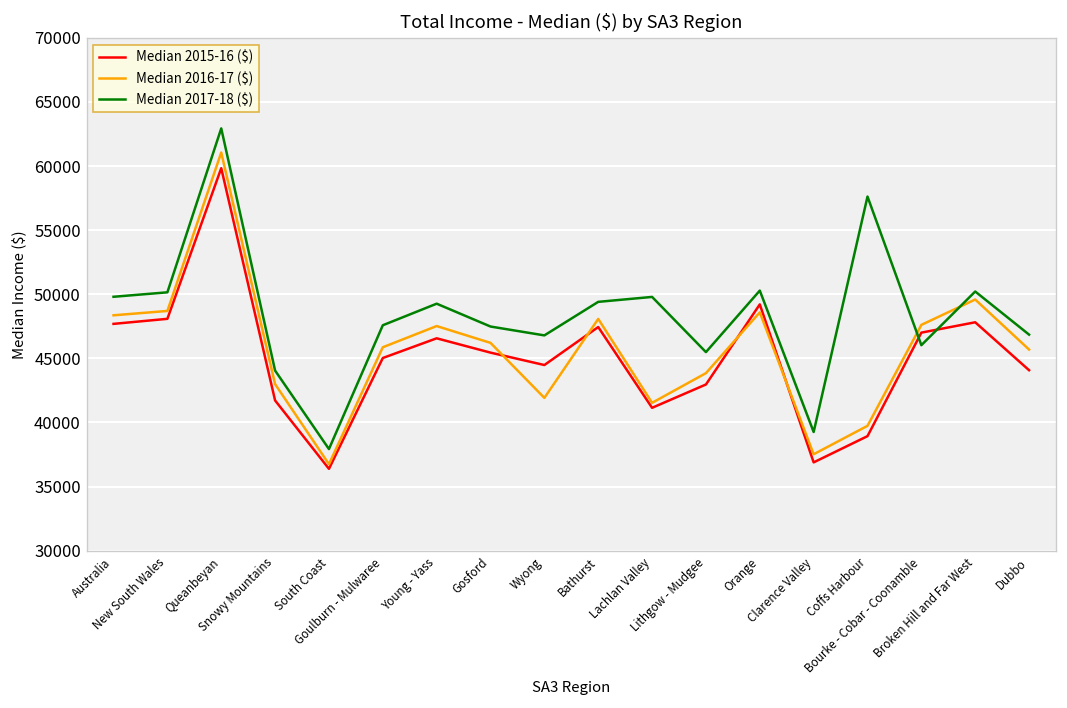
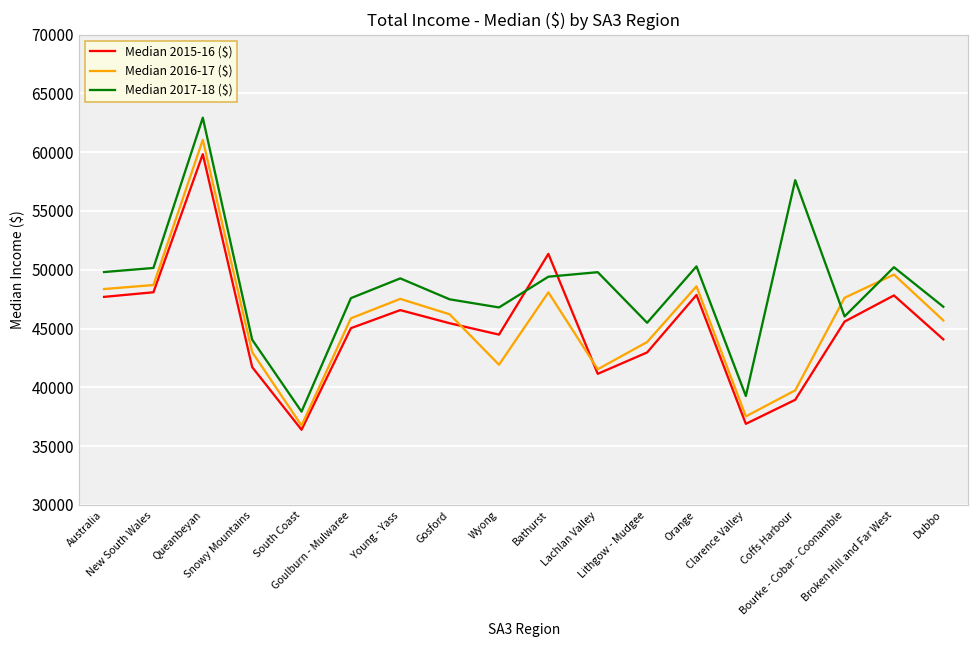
  {
    "Median 2015-16 ($)": {
      "Australia": 47700,
      "New South Wales": 48100,
      "Queanbeyan": 59800,
      "Snowy Mountains": 41700,
      "South Coast": 36400,
      "Goulburn - Mulwaree": 45000,
      "Young - Yass": 46600,
      "Gosford": 45400,
      "Wyong": 44500,
-     "Bathurst": 47400,
+     "Bathurst": 51400,
      "Lachlan Valley": 41100,
      "Lithgow - Mudgee": 43000,
-     "Orange": 49200,
+     "Orange": 47900,
      "Clarence Valley": 36900,
      "Coffs Harbour": 38900,
-     "Bourke - Cobar - Coonamble": 47000,
+     "Bourke - Cobar - Coonamble": 45600,
      "Broken Hill and Far West": 47800,
      "Dubbo": 44100
    },
    "Median 2016-17 ($)": {
      "Australia": 48400,
      "New South Wales": 48700,
      "Queanbeyan": 61100,
      "Snowy Mountains": 43000,
      "South Coast": 36700,
      "Goulburn - Mulwaree": 45900,
      "Young - Yass": 47500,
      "Gosford": 46200,
      "Wyong": 41900,
      "Bathurst": 48100,
      "Lachlan Valley": 41500,
      "Lithgow - Mudgee": 43800,
      "Orange": 48600,
      "Clarence Valley": 37500,
      "Coffs Harbour": 39700,
      "Bourke - Cobar - Coonamble": 47600,
      "Broken Hill and Far West": 49600,
      "Dubbo": 45700
    },
    "Median 2017-18 ($)": {
      "Australia": 49800,
      "New South Wales": 50200,
      "Queanbeyan": 62900,
      "Snowy Mountains": 44000,
      "South Coast": 37900,
      "Goulburn - Mulwaree": 47600,
      "Young - Yass": 49300,
      "Gosford": 47500,
      "Wyong": 46800,
      "Bathurst": 49400,
      "Lachlan Valley": 49800,
      "Lithgow - Mudgee": 45500,
      "Orange": 50300,
      "Clarence Valley": 39300,
      "Coffs Harbour": 57600,
      "Bourke - Cobar - Coonamble": 46000,
      "Broken Hill and Far West": 50200,
      "Dubbo": 46900
    }
  }
